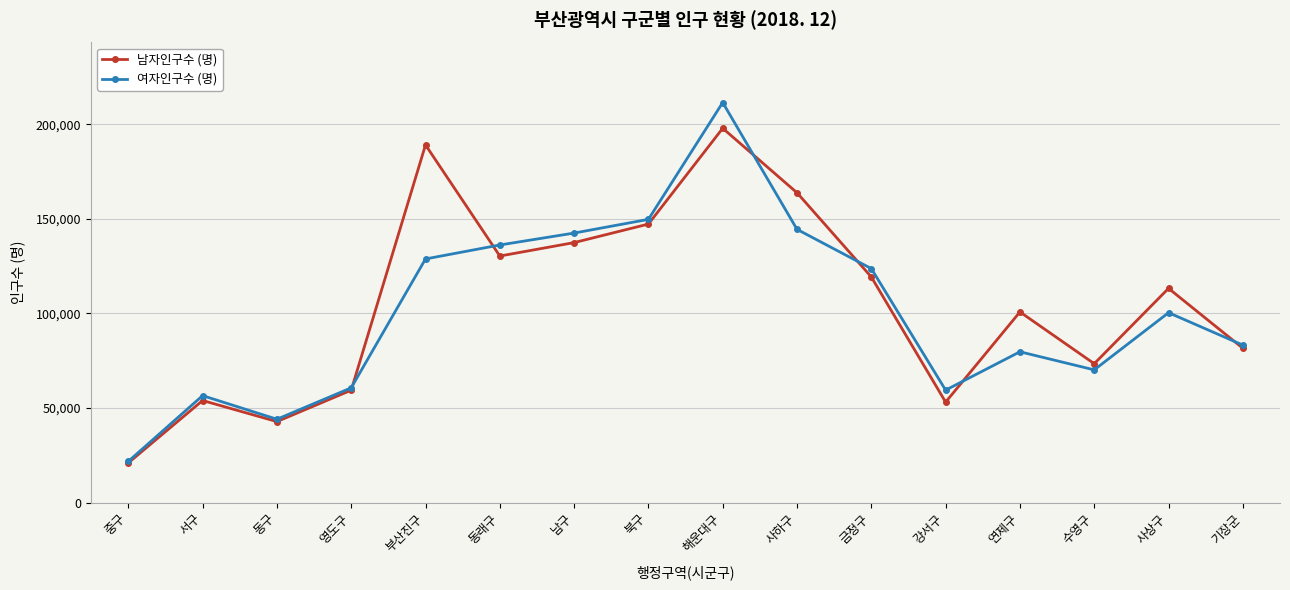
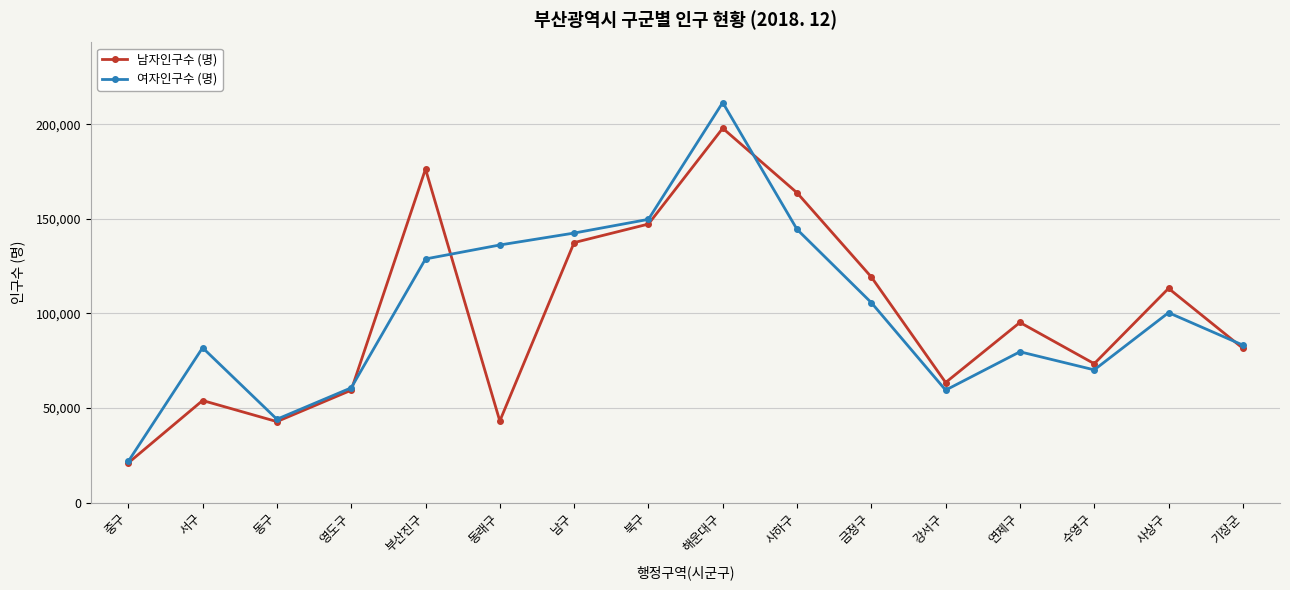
  {
    "남자인구수 (명)": {
      "서구": "54,000",
-     "부산진구": "189,000",
-     "동래구": "130,000",
+     "부산진구": "176,000",
+     "동래구": "43,000",
      "남구": "137,000",
      "북구": "147,000",
      "해운대구": "198,000",
      "사하구": "164,000",
      "금정구": "119,000",
-     "강서구": "53,000",
-     "연제구": "101,000",
+     "강서구": "63,000",
+     "연제구": "95,000",
      "수영구": "73,000",
      "사상구": "113,000",
      "기장군": "82,000"
    },
    "여자인구수 (명)": {
-     "서구": "57,000",
+     "서구": "82,000",
      "부산진구": "129,000",
      "동래구": "136,000",
      "남구": "142,000",
      "북구": "150,000",
      "해운대구": "211,000",
      "사하구": "144,000",
-     "금정구": "124,000",
+     "금정구": "106,000",
      "강서구": "59,000",
      "연제구": "80,000",
      "수영구": "70,000",
      "사상구": "100,000",
      "기장군": "83,000"
    }
  }
